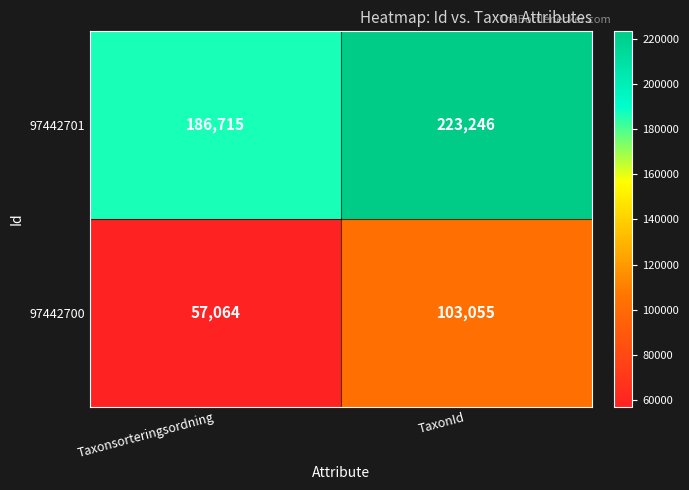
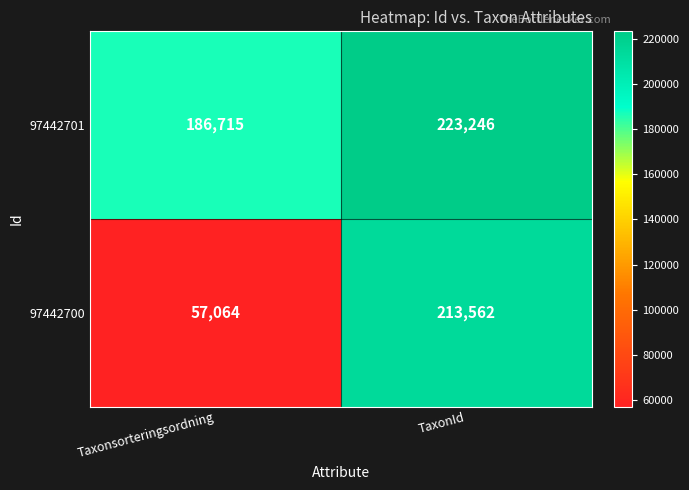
  {
    "97442701": {
      "Taxonsorteringsordning": "186,715",
      "TaxonId": "223,246"
    },
    "97442700": {
      "Taxonsorteringsordning": "57,064",
-     "TaxonId": "103,055"
+     "TaxonId": "213,562"
    }
  }
